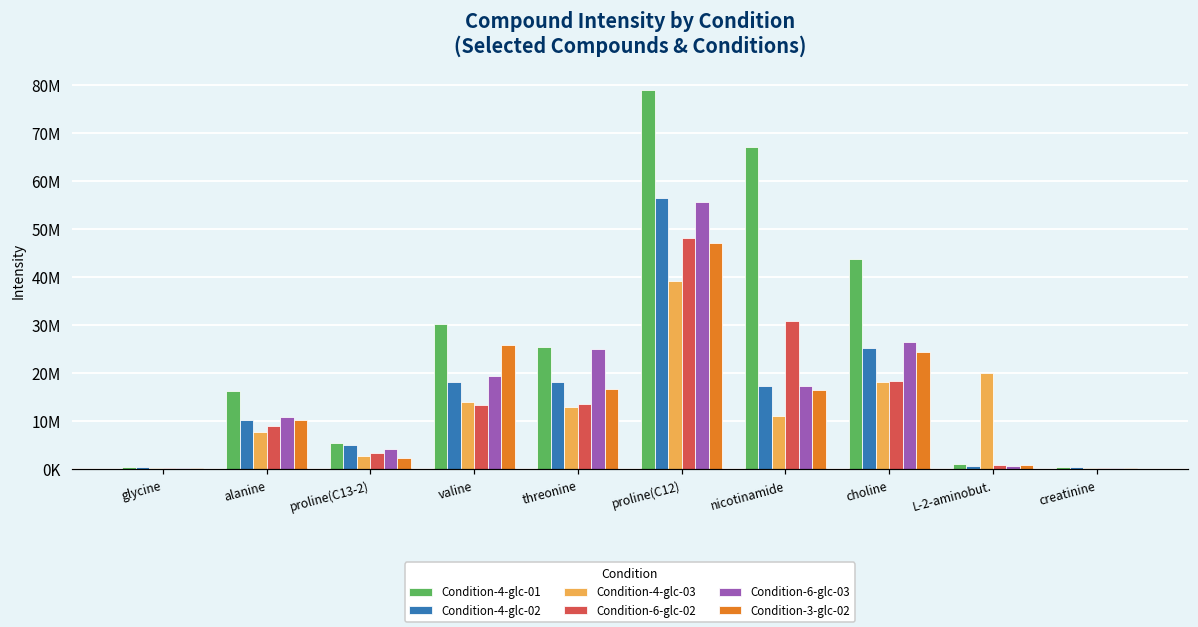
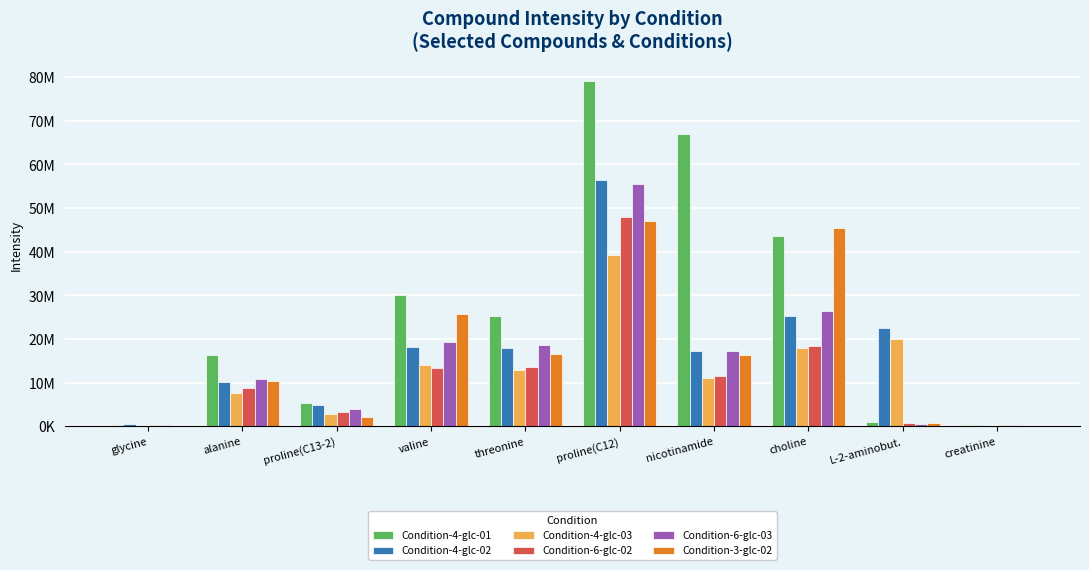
  {
    "Condition-4-glc-01": {
      "alanine": 16000000,
      "proline(C13-2)": 5000000,
      "valine": 30000000,
      "threonine": 25000000,
      "proline(C12)": 79000000,
      "nicotinamide": 67000000,
      "choline": 44000000,
      "L-2-aminobut.": 1000000
    },
    "Condition-4-glc-02": {
      "alanine": 10000000,
      "proline(C13-2)": 5000000,
      "valine": 18000000,
      "threonine": 18000000,
      "proline(C12)": 57000000,
      "nicotinamide": 17000000,
      "choline": 25000000,
-     "L-2-aminobut.": 1000000
+     "L-2-aminobut.": 23000000
    },
    "Condition-4-glc-03": {
      "alanine": 8000000,
      "proline(C13-2)": 3000000,
      "valine": 14000000,
      "threonine": 13000000,
      "proline(C12)": 39000000,
      "nicotinamide": 11000000,
      "choline": 18000000,
      "L-2-aminobut.": 20000000
    },
    "Condition-6-glc-02": {
      "alanine": 9000000,
      "proline(C13-2)": 3000000,
      "valine": 13000000,
      "threonine": 14000000,
      "proline(C12)": 48000000,
-     "nicotinamide": 31000000,
+     "nicotinamide": 11000000,
      "choline": 18000000,
      "L-2-aminobut.": 1000000
    },
    "Condition-6-glc-03": {
      "alanine": 11000000,
      "proline(C13-2)": 4000000,
      "valine": 19000000,
-     "threonine": 25000000,
+     "threonine": 19000000,
      "proline(C12)": 56000000,
      "nicotinamide": 17000000,
      "choline": 27000000
    },
    "Condition-3-glc-02": {
      "alanine": 10000000,
      "proline(C13-2)": 2000000,
      "valine": 26000000,
      "threonine": 17000000,
      "proline(C12)": 47000000,
      "nicotinamide": 16000000,
-     "choline": 24000000,
+     "choline": 45000000,
      "L-2-aminobut.": 1000000
    }
  }
